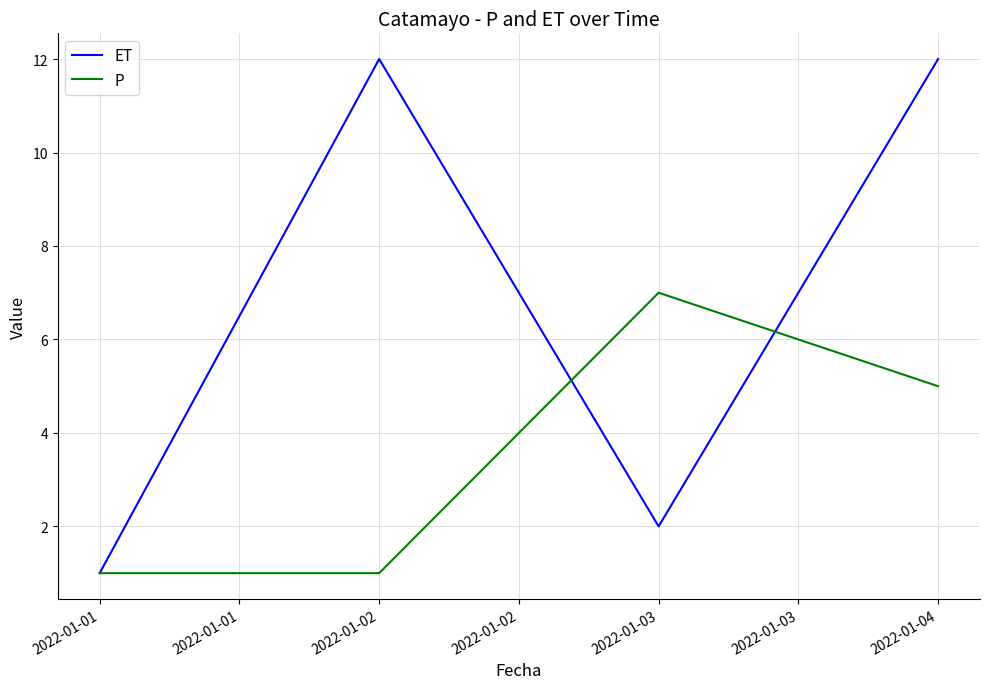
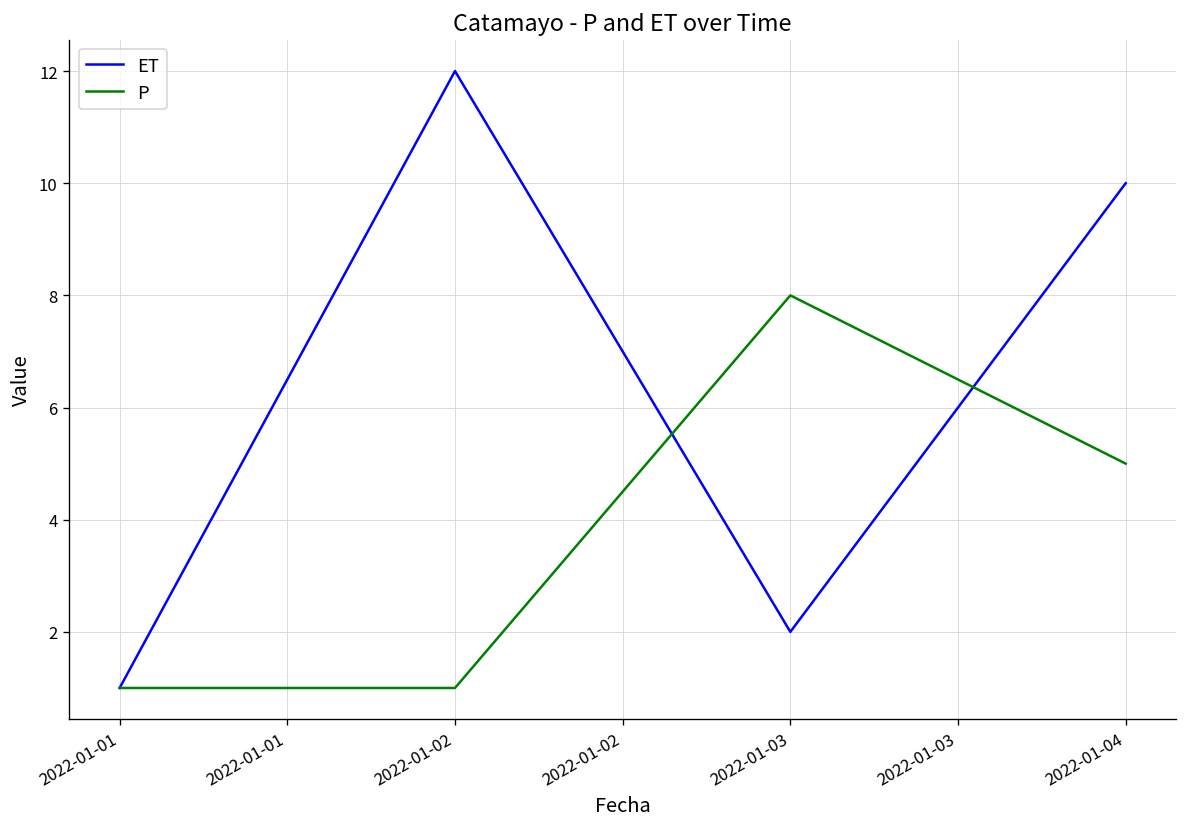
  {
    "ET": {
      "2022-01-02": 12,
      "2022-01-03": 2,
-     "2022-01-04": 12
+     "2022-01-04": 10
    },
    "P": {
      "2022-01-02": 1,
-     "2022-01-03": 7,
+     "2022-01-03": 8,
      "2022-01-04": 5
    }
  }
